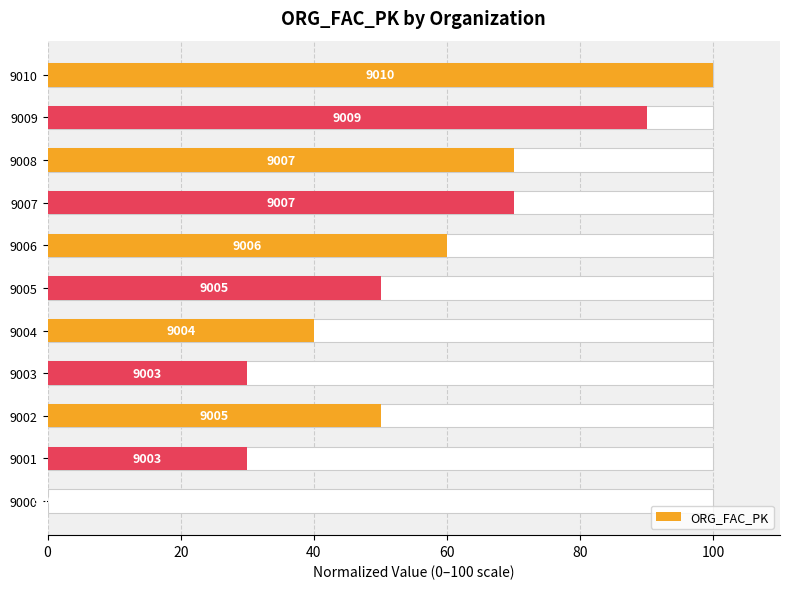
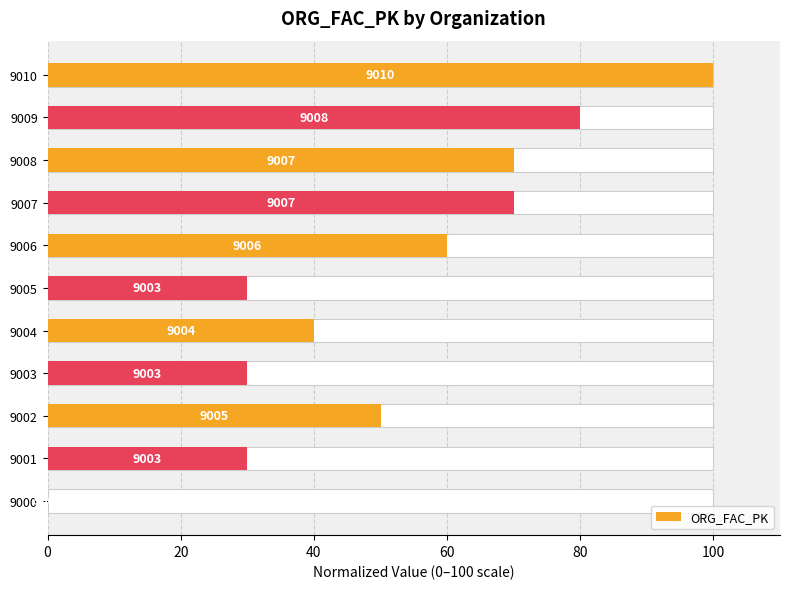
  {
    "ORG_FAC_PK": {
-     "9009": 9009,
-     "9005": 9005
+     "9009": 9008,
+     "9005": 9003
    }
  }
